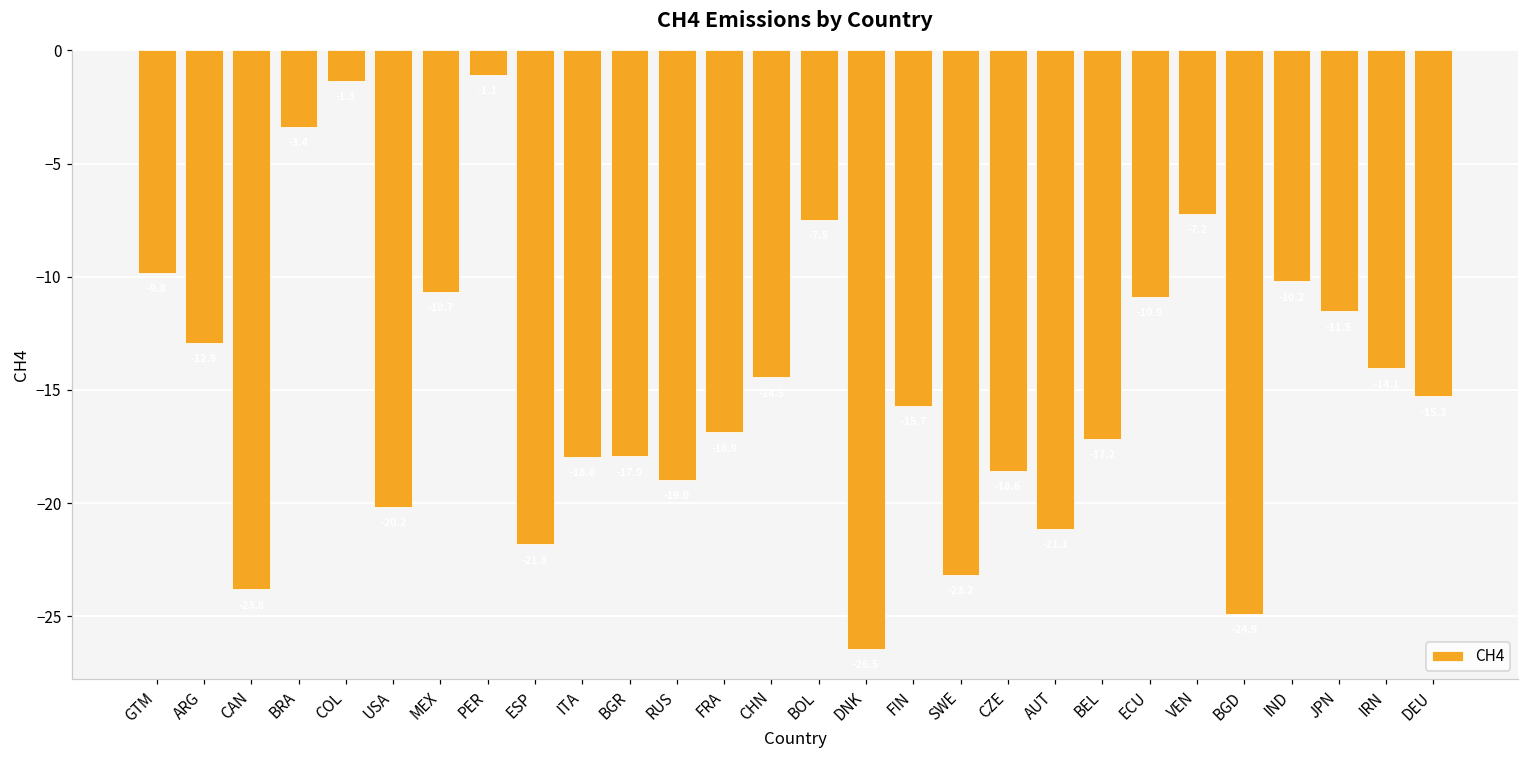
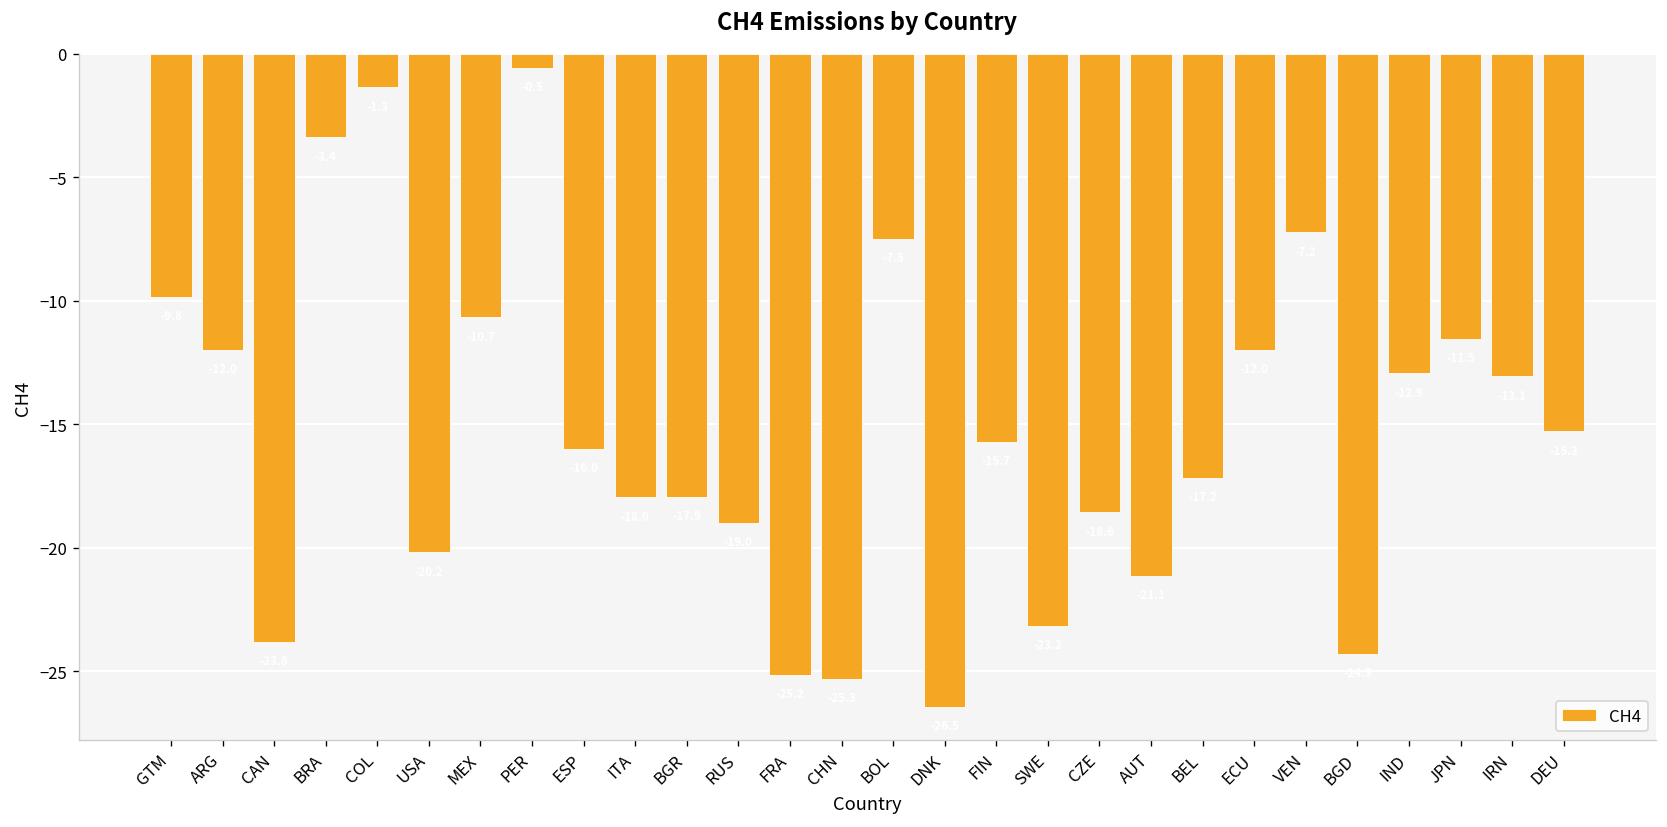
  {
    "GTM": -9.8,
-   "ARG": -12.9,
+   "ARG": -12.0,
    "CAN": -23.8,
    "BRA": -3.4,
    "COL": -1.3,
    "USA": -20.2,
    "MEX": -10.7,
-   "PER": -1.1,
-   "ESP": -21.8,
+   "PER": -0.5,
+   "ESP": -16.0,
    "ITA": -18.0,
    "BGR": -17.9,
    "RUS": -19.0,
-   "FRA": -16.9,
-   "CHN": -14.5,
+   "FRA": -25.2,
+   "CHN": -25.3,
    "BOL": -7.5,
    "DNK": -26.5,
    "FIN": -15.7,
    "SWE": -23.2,
    "CZE": -18.6,
    "AUT": -21.1,
    "BEL": -17.2,
-   "ECU": -10.9,
+   "ECU": -12.0,
    "VEN": -7.2,
-   "BGD": -24.9,
-   "IND": -10.2,
+   "BGD": -24.3,
+   "IND": -12.9,
    "JPN": -11.5,
-   "IRN": -14.1,
+   "IRN": -13.1,
    "DEU": -15.3
  }
